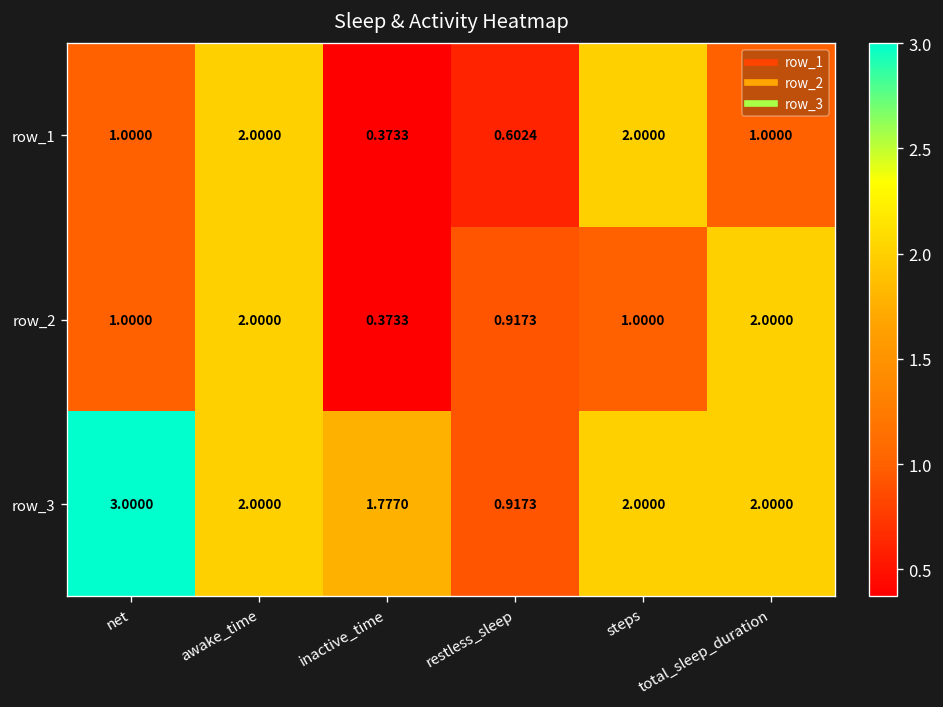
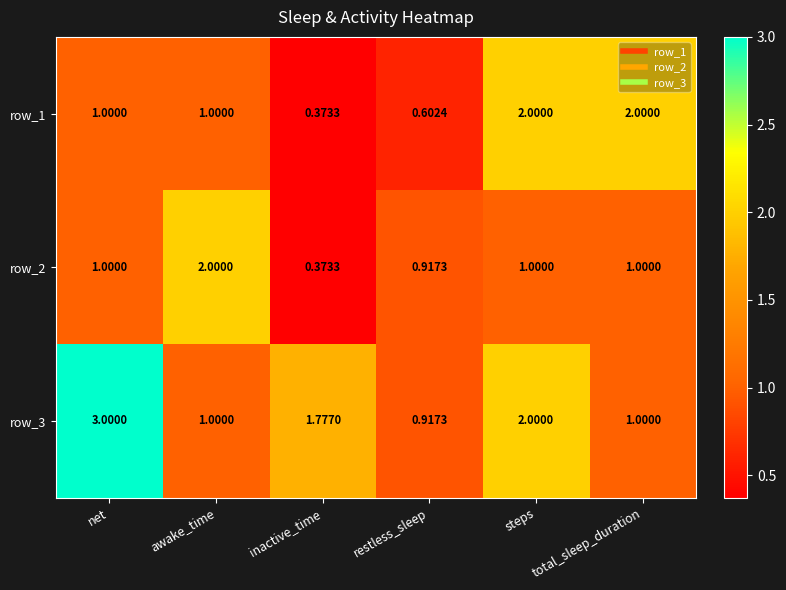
  {
    "row_1": {
      "net": 1.0000,
-     "awake_time": 2.0000,
+     "awake_time": 1.0000,
      "inactive_time": 0.3733,
      "restless_sleep": 0.6024,
      "steps": 2.0000,
-     "total_sleep_duration": 1.0000
+     "total_sleep_duration": 2.0000
    },
    "row_2": {
      "net": 1.0000,
      "awake_time": 2.0000,
      "inactive_time": 0.3733,
      "restless_sleep": 0.9173,
      "steps": 1.0000,
-     "total_sleep_duration": 2.0000
+     "total_sleep_duration": 1.0000
    },
    "row_3": {
      "net": 3.0000,
-     "awake_time": 2.0000,
+     "awake_time": 1.0000,
      "inactive_time": 1.7770,
      "restless_sleep": 0.9173,
      "steps": 2.0000,
-     "total_sleep_duration": 2.0000
+     "total_sleep_duration": 1.0000
    }
  }
